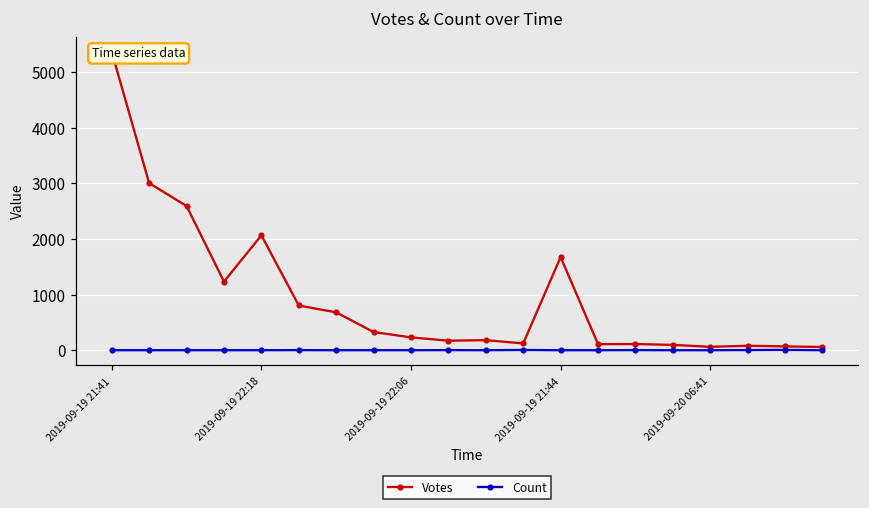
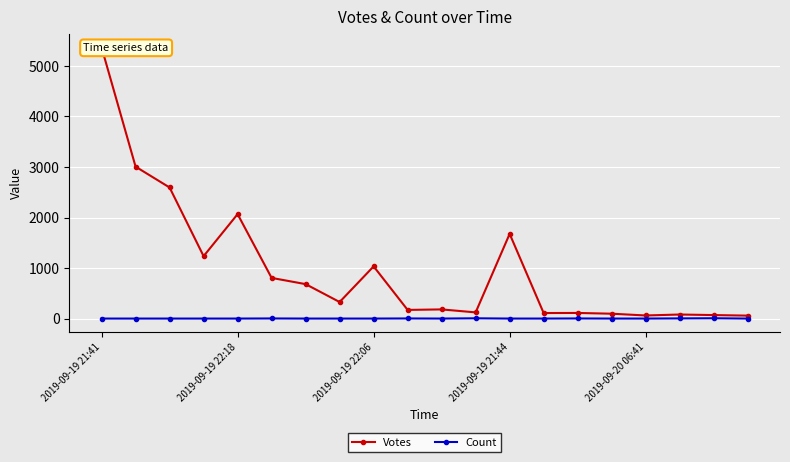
  {
    "Votes": {
      "2019-09-19 22:18": 2100,
-     "2019-09-19 22:06": 200,
+     "2019-09-19 22:06": 1000,
      "2019-09-19 21:44": 1700,
      "2019-09-20 06:41": 100
    },
    "Count": {
      "2019-09-19 22:18": 0,
      "2019-09-19 22:06": 0,
      "2019-09-19 21:44": 0,
      "2019-09-20 06:41": 0
    }
  }
